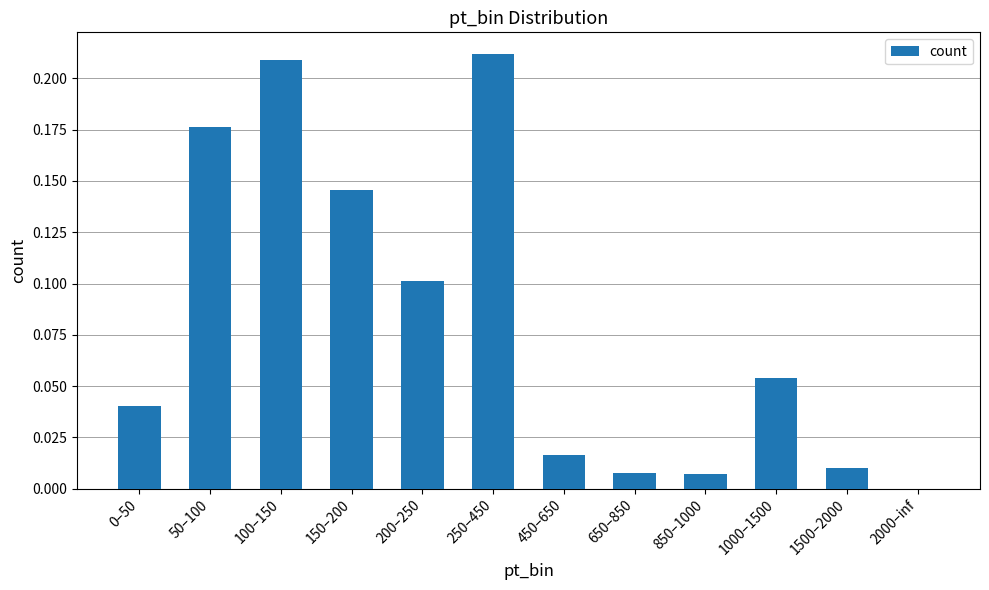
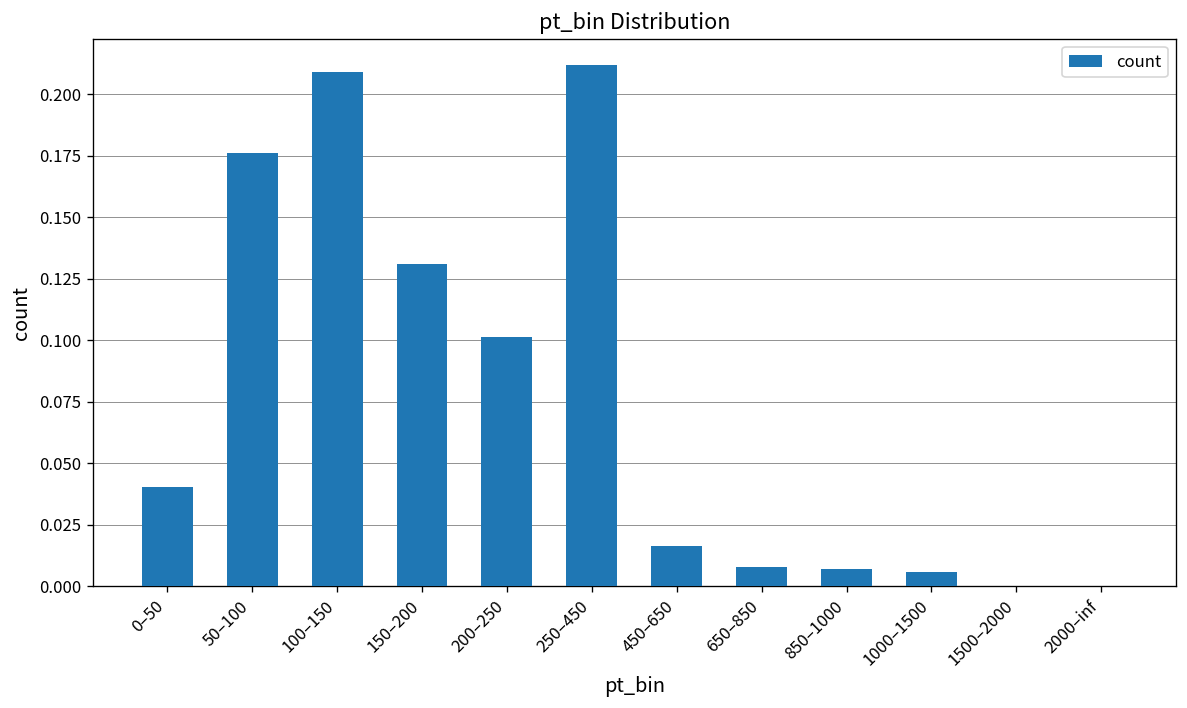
  {
    "0–50": 0.040,
    "50–100": 0.176,
    "100–150": 0.209,
-   "150–200": 0.146,
+   "150–200": 0.131,
    "200–250": 0.101,
    "250–450": 0.212,
    "450–650": 0.016,
    "650–850": 0.008,
    "850–1000": 0.007,
-   "1000–1500": 0.054,
-   "1500–2000": 0.010,
+   "1000–1500": 0.006,
+   "1500–2000": 0.000,
    "2000–inf": 0.000
  }
